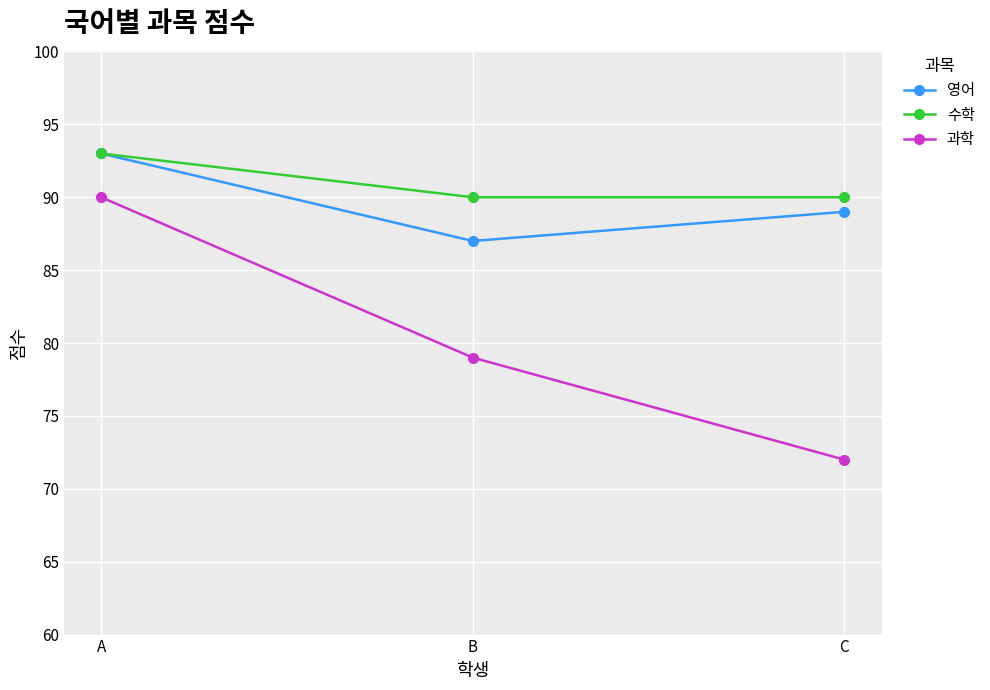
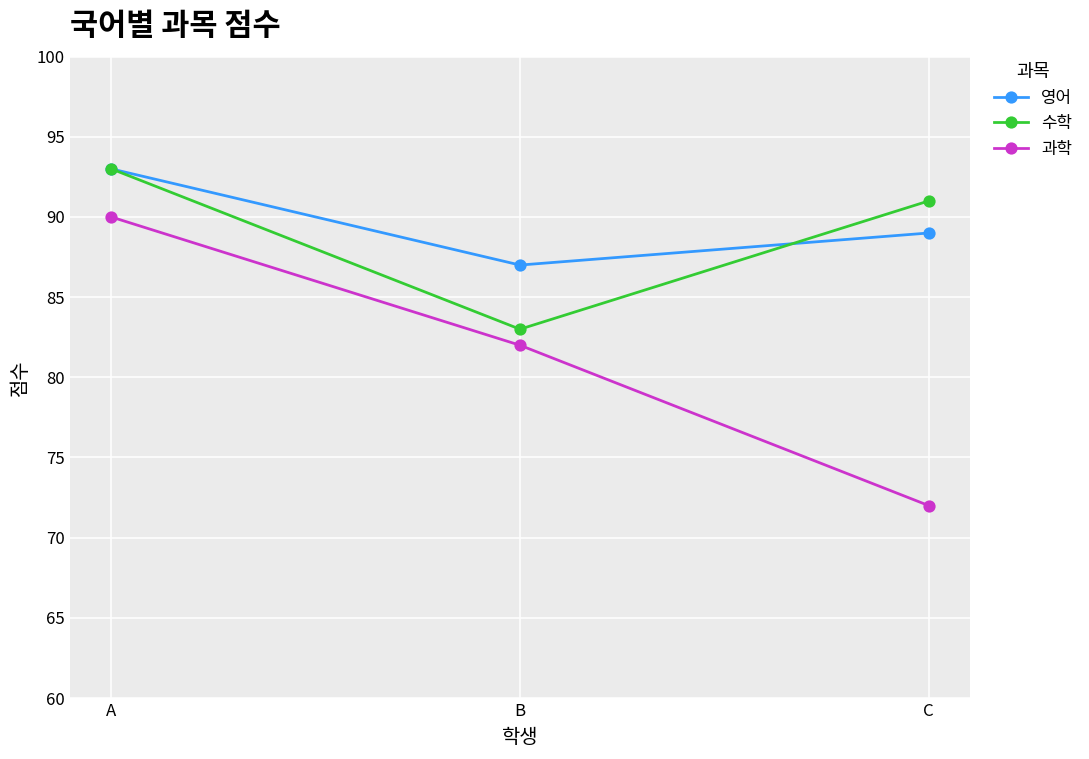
  {
    "영어": {
      "B": 87,
      "C": 89
    },
    "수학": {
-     "B": 90,
-     "C": 90
+     "B": 83,
+     "C": 91
    },
    "과학": {
      "A": 90,
-     "B": 79,
+     "B": 82,
      "C": 72
    }
  }
